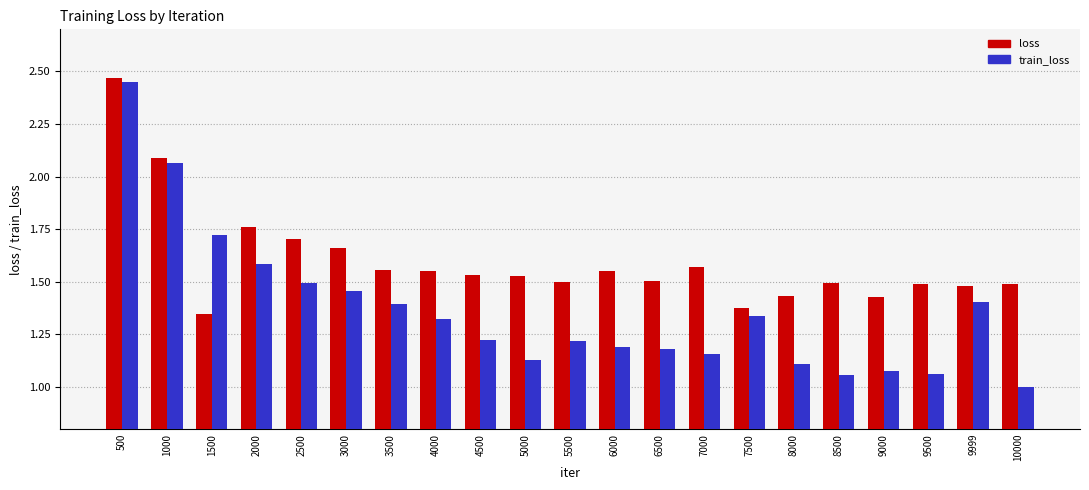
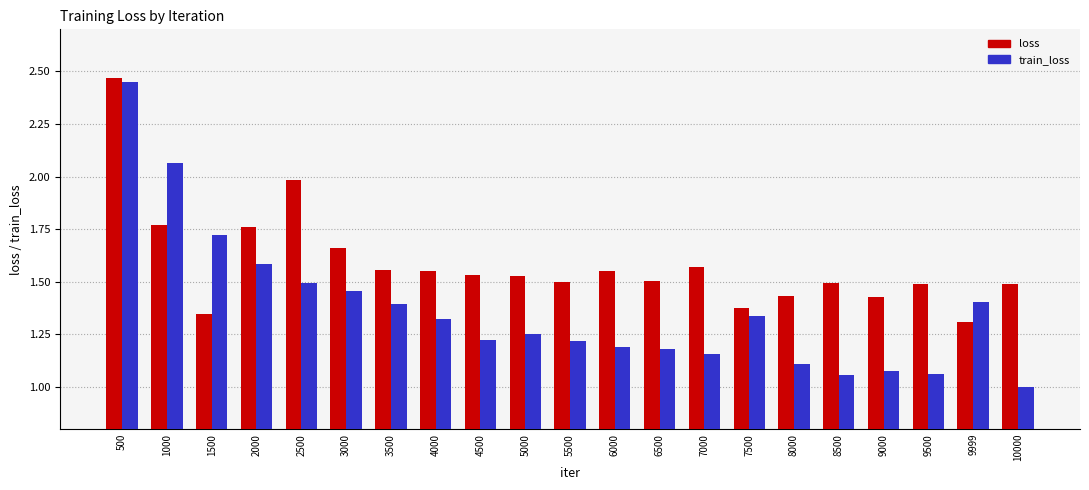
  {
    "loss": {
      "500": 2.47,
-     "1000": 2.09,
+     "1000": 1.77,
      "1500": 1.35,
      "2000": 1.76,
-     "2500": 1.71,
+     "2500": 1.99,
      "3000": 1.66,
      "3500": 1.56,
      "4000": 1.55,
      "4500": 1.53,
      "5000": 1.53,
      "5500": 1.50,
      "6000": 1.55,
      "6500": 1.51,
      "7000": 1.57,
      "7500": 1.38,
      "8000": 1.43,
      "8500": 1.49,
      "9000": 1.43,
      "9500": 1.49,
-     "9999": 1.48,
+     "9999": 1.31,
      "10000": 1.49
    },
    "train_loss": {
      "500": 2.45,
      "1000": 2.07,
      "1500": 1.72,
      "2000": 1.58,
      "2500": 1.50,
      "3000": 1.46,
      "3500": 1.39,
      "4000": 1.32,
      "4500": 1.23,
-     "5000": 1.13,
+     "5000": 1.25,
      "5500": 1.22,
      "6000": 1.19,
      "6500": 1.18,
      "7000": 1.16,
      "7500": 1.34,
      "8000": 1.11,
      "8500": 1.06,
      "9000": 1.07,
      "9500": 1.06,
      "9999": 1.41,
      "10000": 1.00
    }
  }
